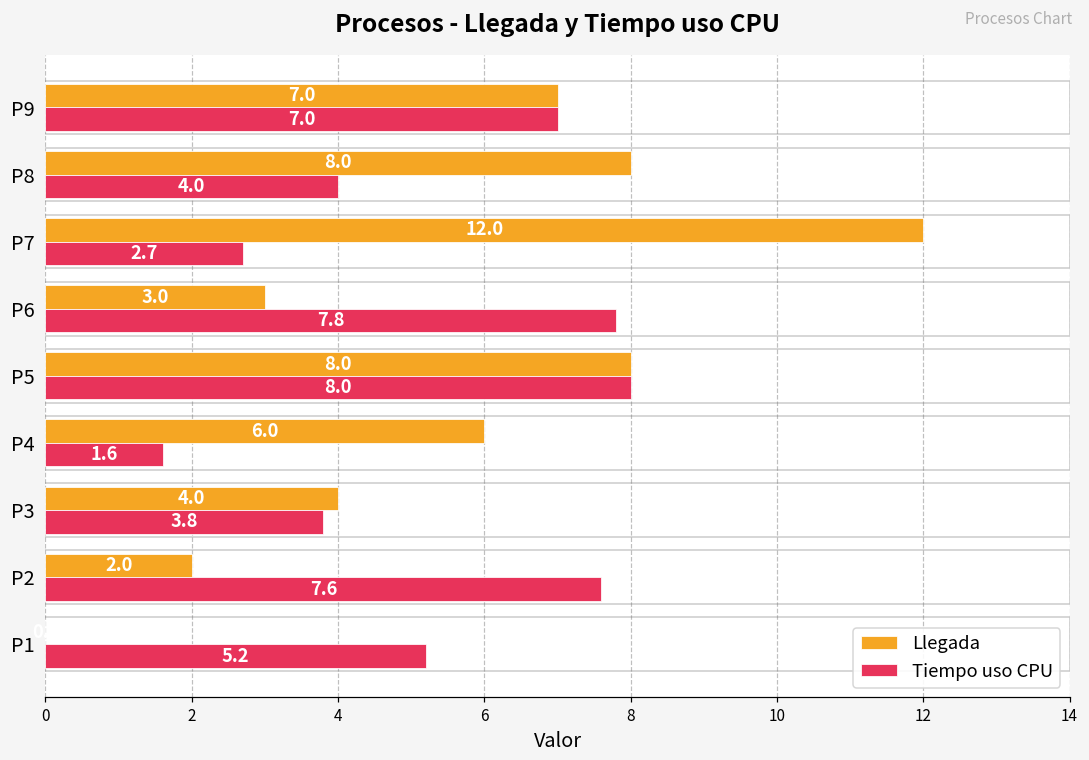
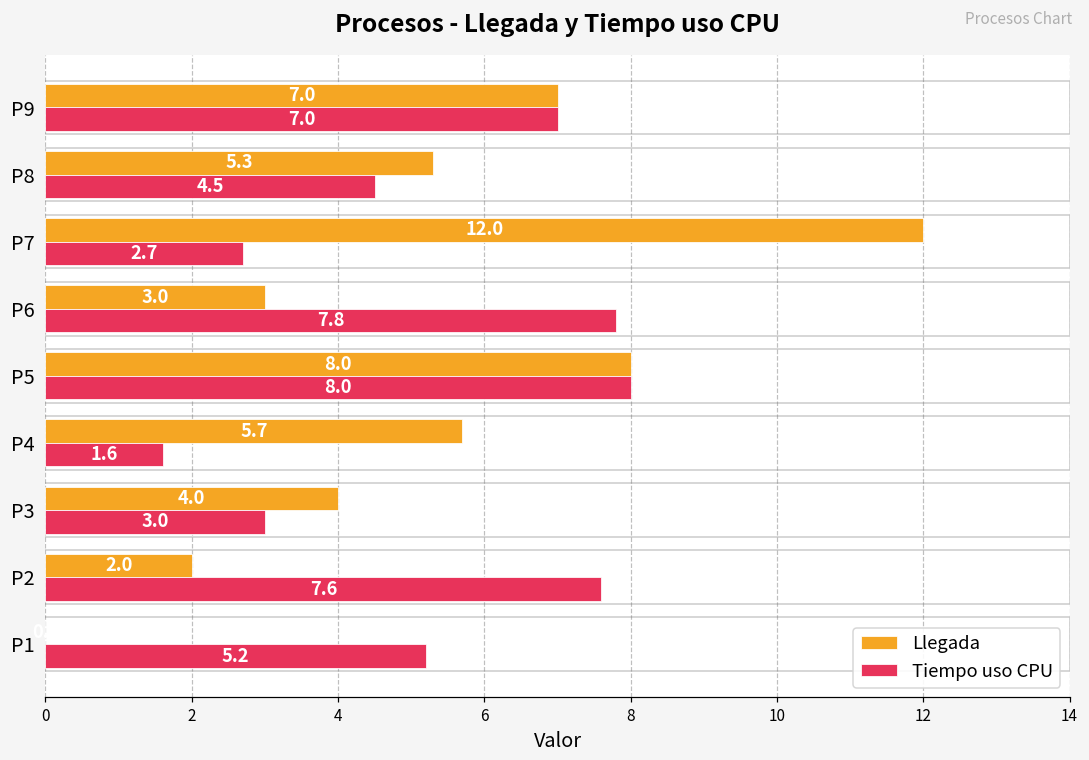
  {
    "Llegada": {
      "P9": 7.0,
-     "P8": 8.0,
+     "P8": 5.3,
      "P7": 12.0,
      "P6": 3.0,
      "P5": 8.0,
-     "P4": 6.0,
+     "P4": 5.7,
      "P3": 4.0,
      "P2": 2.0
    },
    "Tiempo uso CPU": {
      "P9": 7.0,
-     "P8": 4.0,
+     "P8": 4.5,
      "P7": 2.7,
      "P6": 7.8,
      "P5": 8.0,
      "P4": 1.6,
-     "P3": 3.8,
+     "P3": 3.0,
      "P2": 7.6,
      "P1": 5.2
    }
  }
